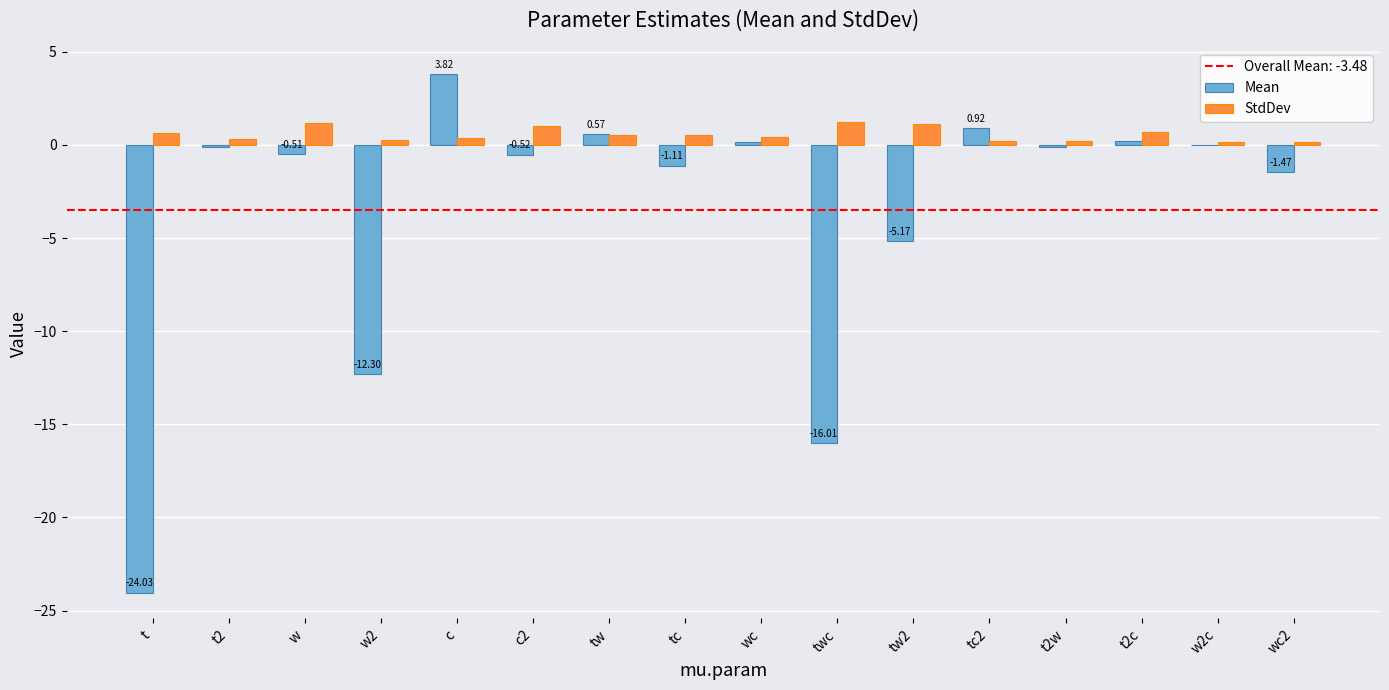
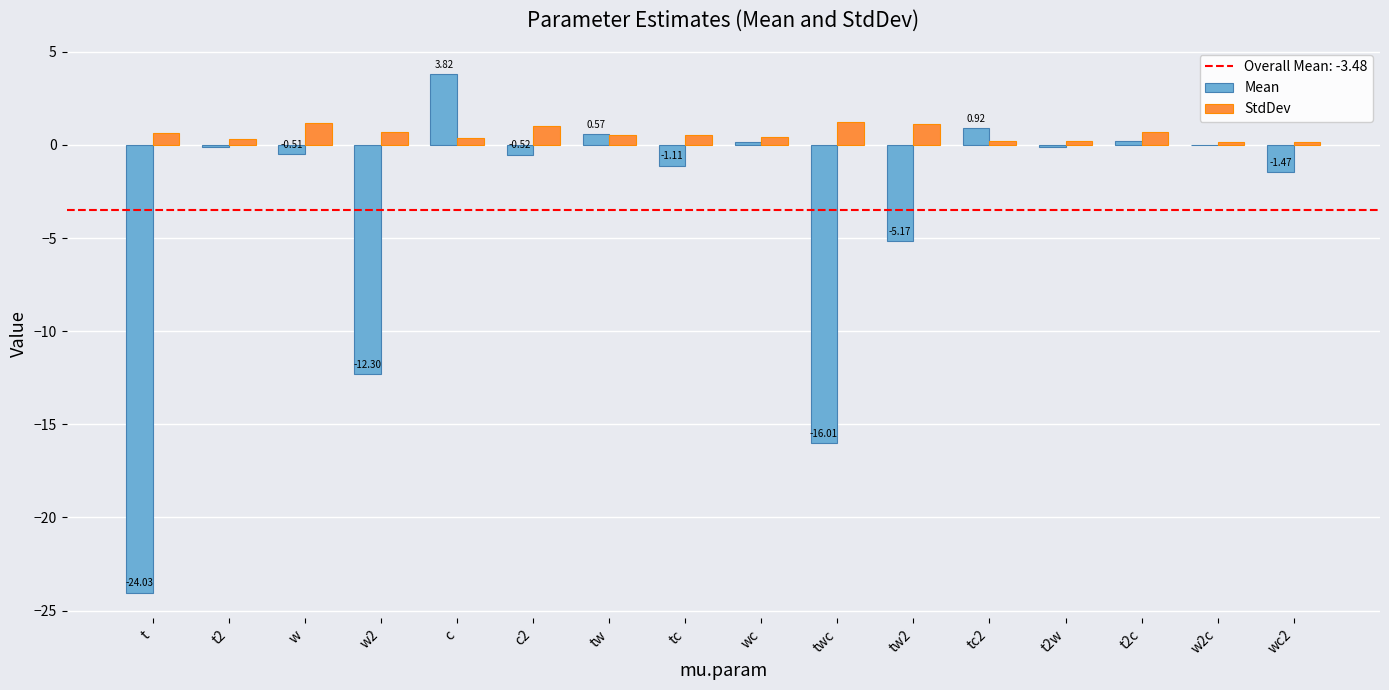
  {
    "Mean": {
      "t": -24.03,
      "w": -0.51,
      "w2": -12.30,
      "c": 3.82,
      "c2": -0.52,
      "tw": 0.57,
      "tc": -1.11,
      "twc": -16.01,
      "tw2": -5.17,
      "tc2": 0.92,
      "wc2": -1.47
    },
    "StdDev": {
      "t": 0.6,
      "t2": 0.3,
      "w": 1.2,
-     "w2": 0.3,
+     "w2": 0.7,
      "c": 0.4,
      "c2": 1.0,
      "tw": 0.5,
      "tc": 0.5,
      "wc": 0.4,
      "twc": 1.2,
      "tw2": 1.1,
      "tc2": 0.2,
      "t2w": 0.2,
      "t2c": 0.7,
      "w2c": 0.2,
      "wc2": 0.2
    }
  }
